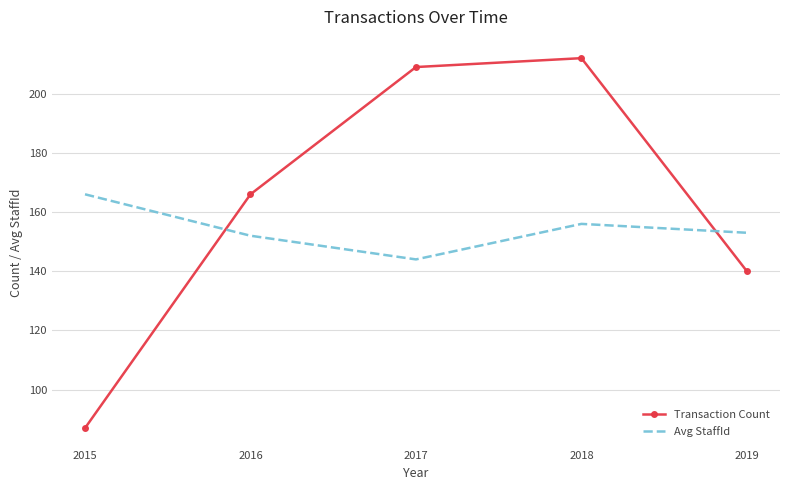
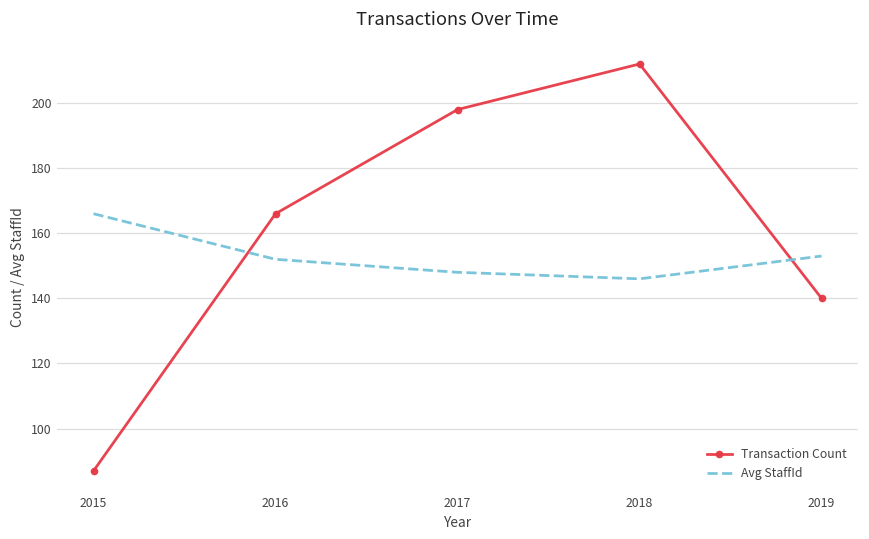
  {
    "Transaction Count": {
      "2015": 87,
      "2016": 166,
-     "2017": 209,
+     "2017": 198,
      "2018": 212,
      "2019": 140
    },
    "Avg StaffId": {
      "2015": 166,
      "2016": 152,
-     "2017": 144,
-     "2018": 156,
+     "2017": 148,
+     "2018": 146,
      "2019": 153
    }
  }
